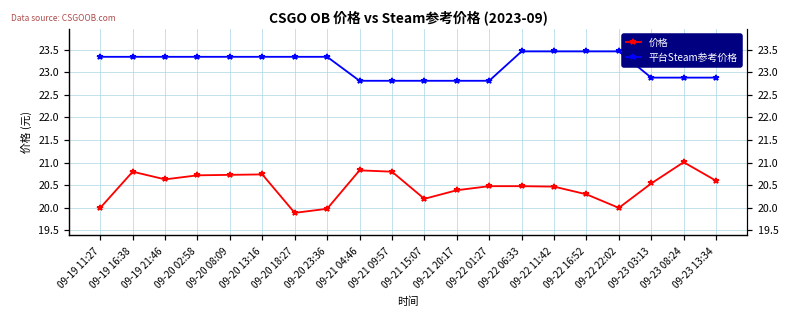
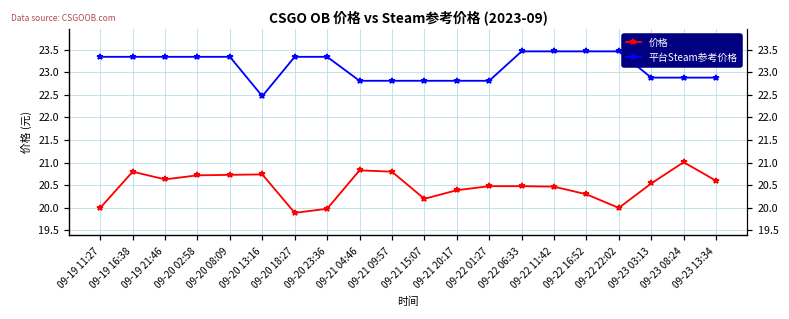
  {
    "价格": {
      "09-19 11:27": 20.0,
      "09-19 16:38": 20.8,
      "09-19 21:46": 20.6,
      "09-20 02:58": 20.7,
      "09-20 08:09": 20.7,
      "09-20 13:16": 20.7,
      "09-20 18:27": 19.9,
      "09-20 23:36": 20.0,
      "09-21 04:46": 20.8,
      "09-21 09:57": 20.8,
      "09-21 15:07": 20.2,
      "09-21 20:17": 20.4,
      "09-22 01:27": 20.5,
      "09-22 06:33": 20.5,
      "09-22 11:42": 20.5,
      "09-22 16:52": 20.3,
      "09-22 22:02": 20.0,
      "09-23 03:13": 20.5,
      "09-23 08:24": 21.0,
      "09-23 13:34": 20.6
    },
    "平台Steam参考价格": {
      "09-19 11:27": 23.3,
      "09-19 16:38": 23.3,
      "09-19 21:46": 23.3,
      "09-20 02:58": 23.3,
      "09-20 08:09": 23.3,
-     "09-20 13:16": 23.3,
+     "09-20 13:16": 22.5,
      "09-20 18:27": 23.3,
      "09-20 23:36": 23.3,
      "09-21 04:46": 22.8,
      "09-21 09:57": 22.8,
      "09-21 15:07": 22.8,
      "09-21 20:17": 22.8,
      "09-22 01:27": 22.8,
      "09-22 06:33": 23.5,
      "09-22 11:42": 23.5,
      "09-22 16:52": 23.5,
      "09-22 22:02": 23.5,
      "09-23 03:13": 22.9,
      "09-23 08:24": 22.9,
      "09-23 13:34": 22.9
    }
  }
